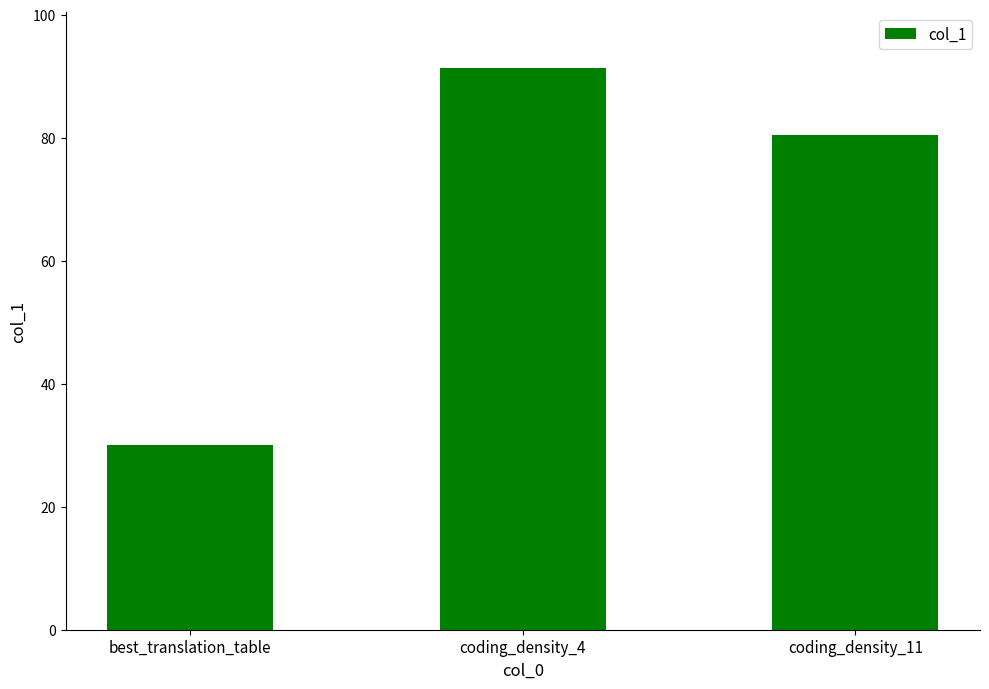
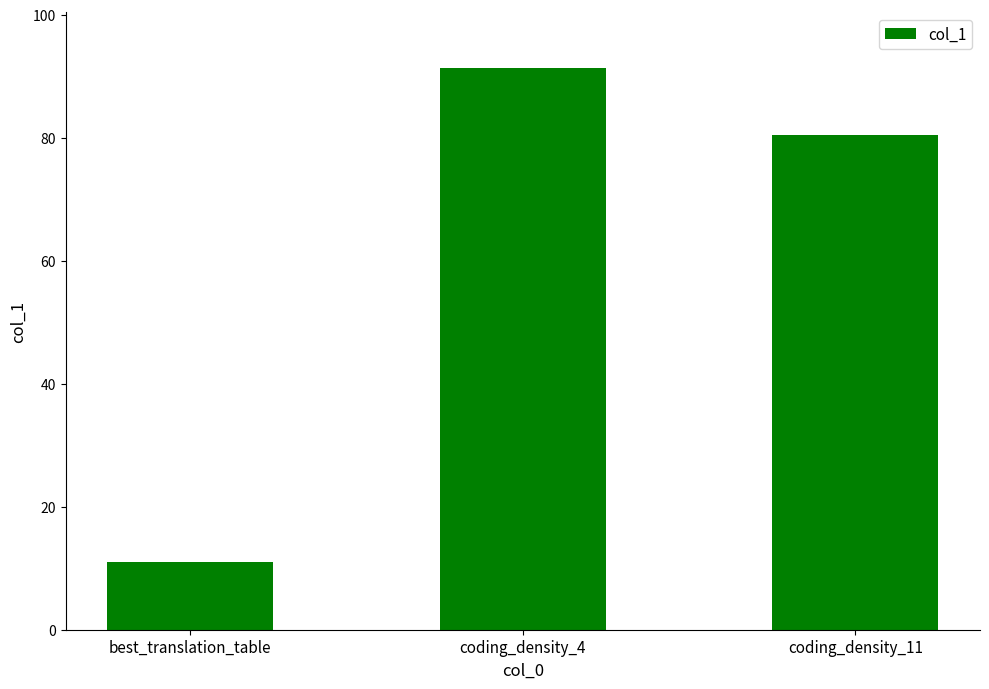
  {
-   "best_translation_table": 30,
+   "best_translation_table": 11,
    "coding_density_4": 91,
    "coding_density_11": 80
  }
